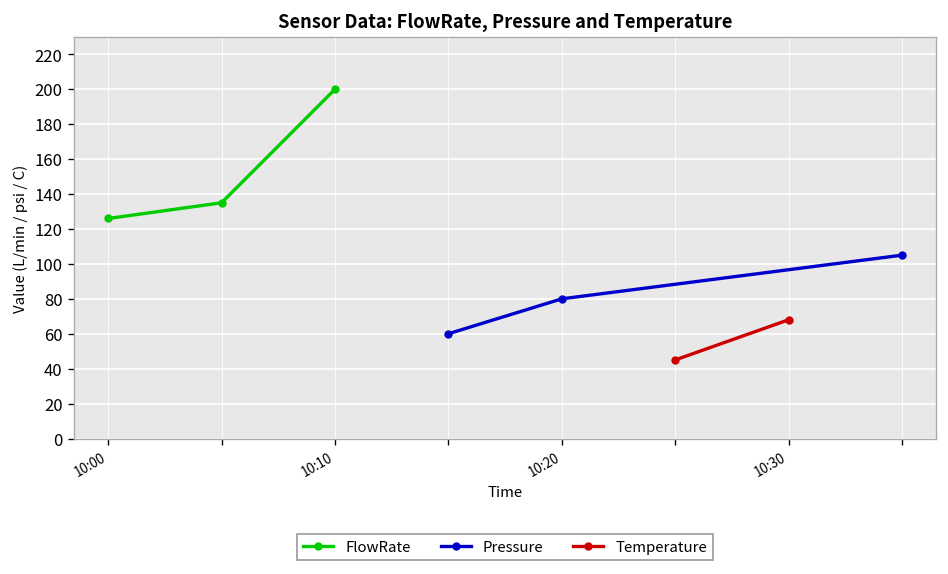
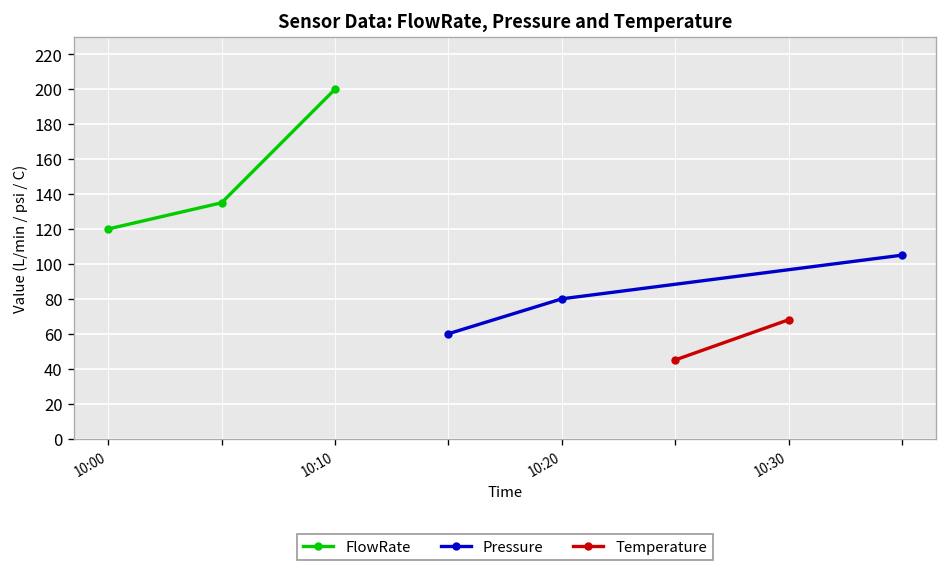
  {
    "FlowRate": {
-     "10:00": 126,
+     "10:00": 120,
      "10:10": 200
    },
    "Pressure": {
      "10:20": 80
    },
    "Temperature": {
      "10:30": 68
    }
  }
